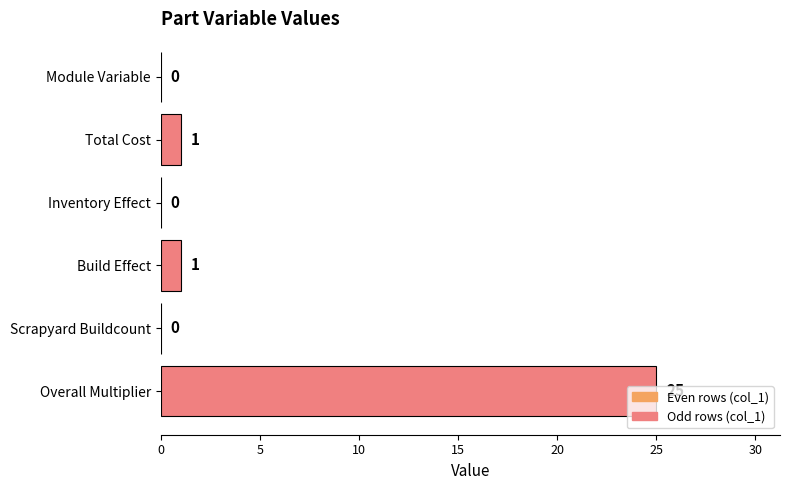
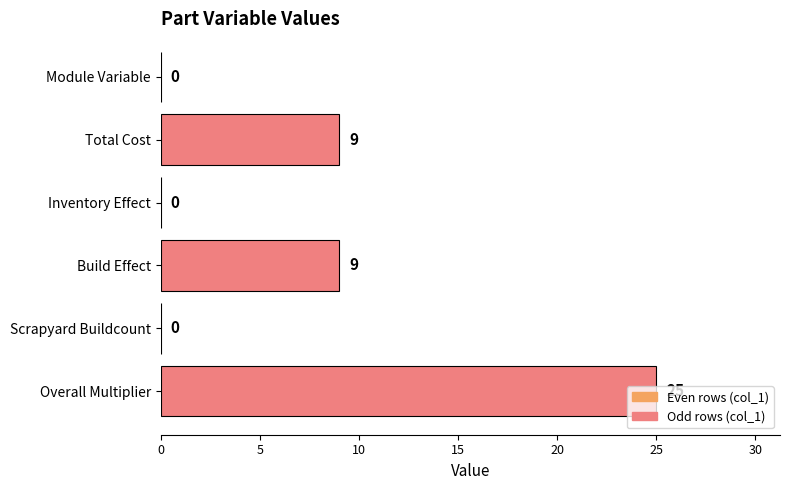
  {
    "Module Variable": 0,
-   "Total Cost": 1,
+   "Total Cost": 9,
    "Inventory Effect": 0,
-   "Build Effect": 1,
+   "Build Effect": 9,
    "Scrapyard Buildcount": 0
  }
